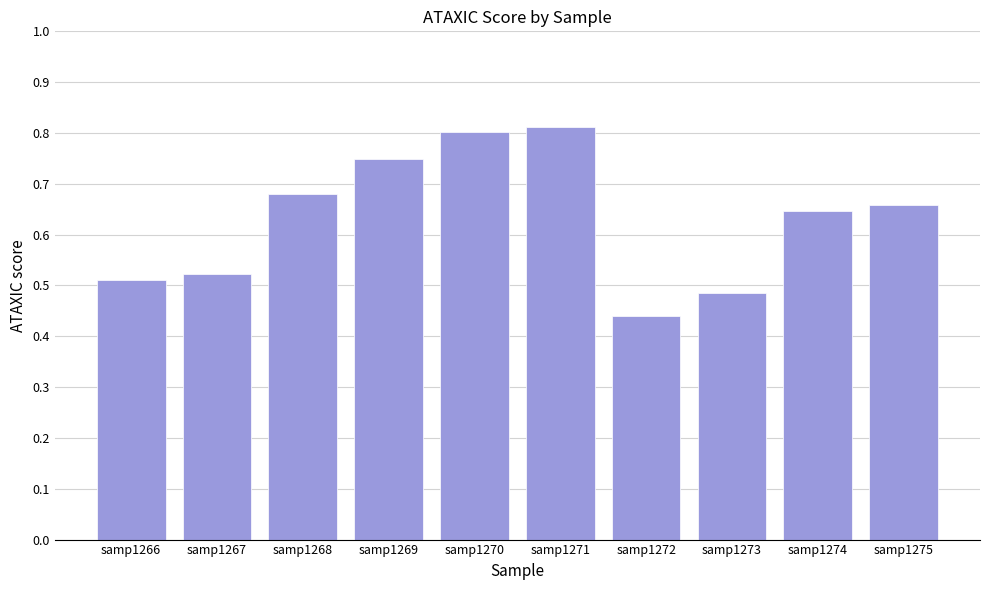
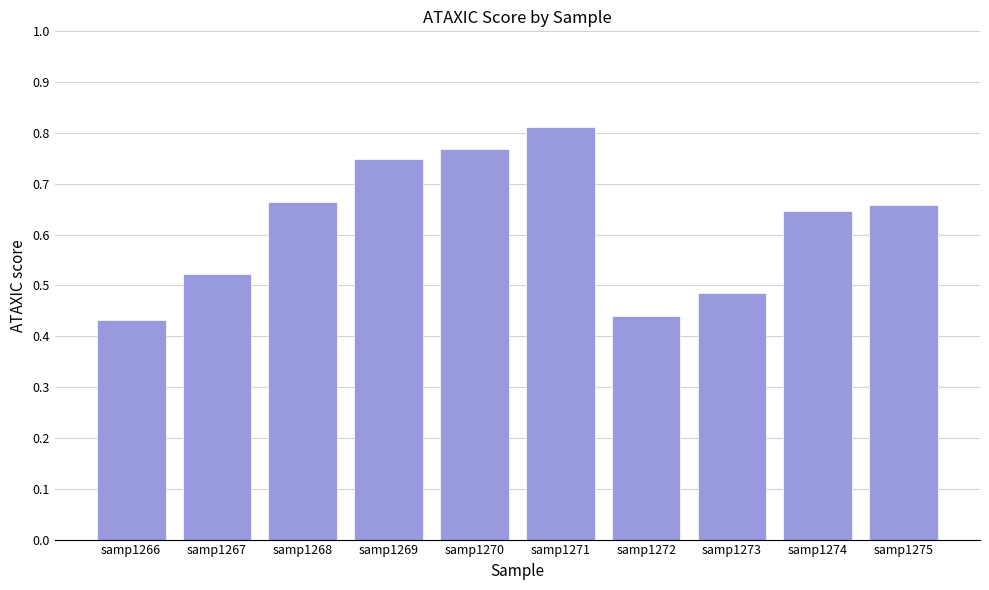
  {
-   "samp1266": 0.51,
+   "samp1266": 0.43,
    "samp1267": 0.52,
-   "samp1268": 0.68,
+   "samp1268": 0.66,
    "samp1269": 0.75,
-   "samp1270": 0.80,
+   "samp1270": 0.77,
    "samp1271": 0.81,
    "samp1272": 0.44,
    "samp1273": 0.48,
    "samp1274": 0.65,
    "samp1275": 0.66
  }
